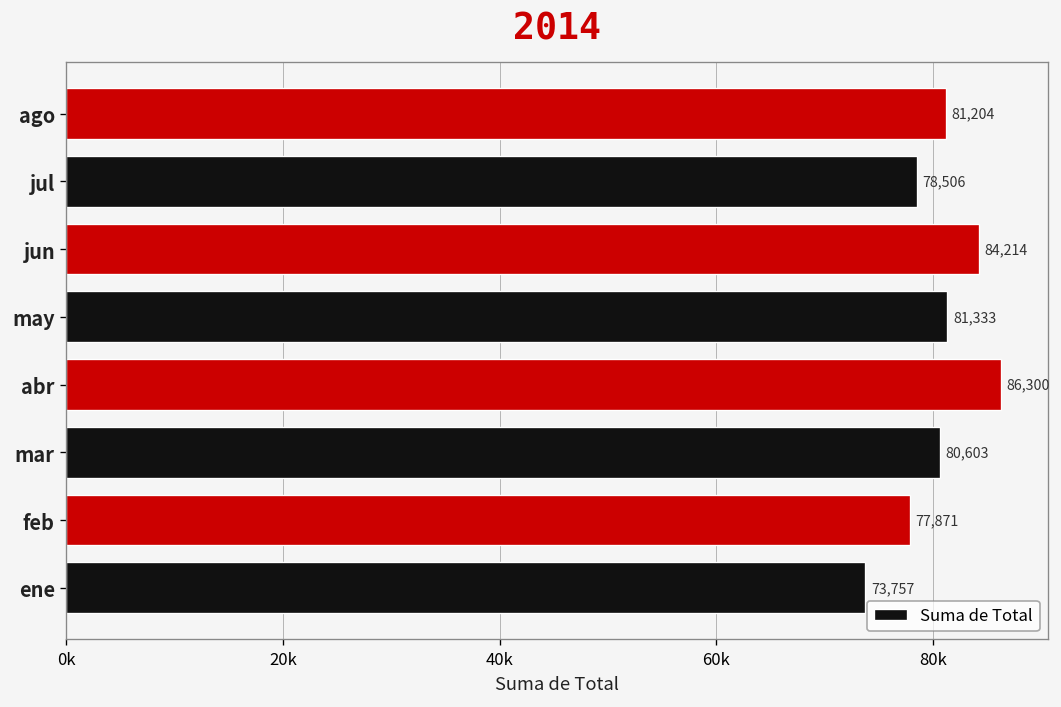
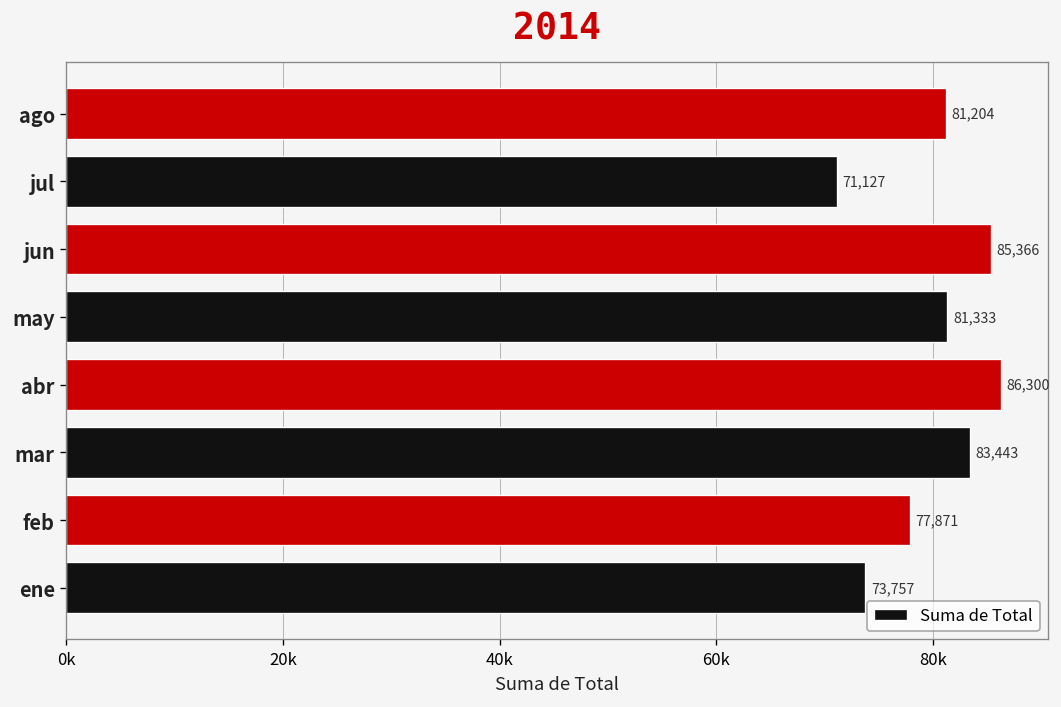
  {
    "ago": "81,204",
-   "jul": "78,506",
-   "jun": "84,214",
+   "jul": "71,127",
+   "jun": "85,366",
    "may": "81,333",
    "abr": "86,300",
-   "mar": "80,603",
+   "mar": "83,443",
    "feb": "77,871",
    "ene": "73,757"
  }
